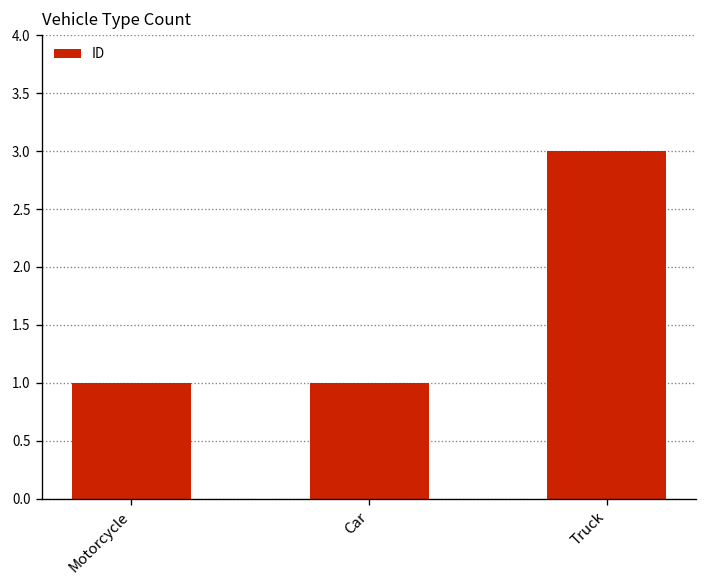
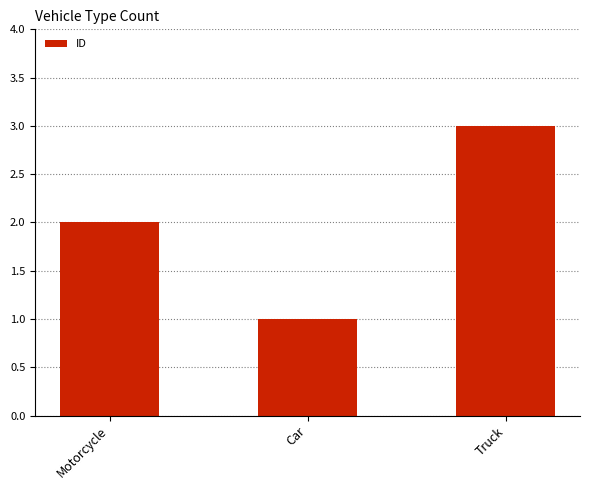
  {
-   "Motorcycle": 1,
+   "Motorcycle": 2,
    "Car": 1,
    "Truck": 3
  }
